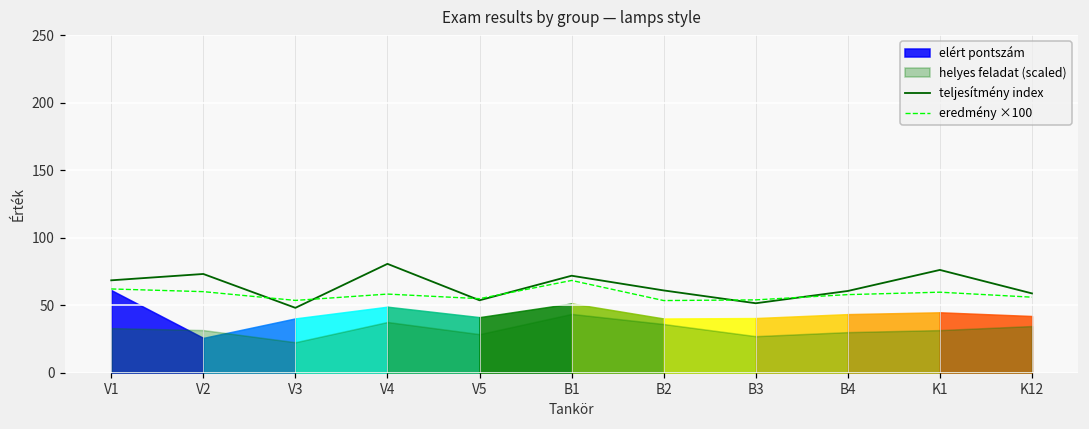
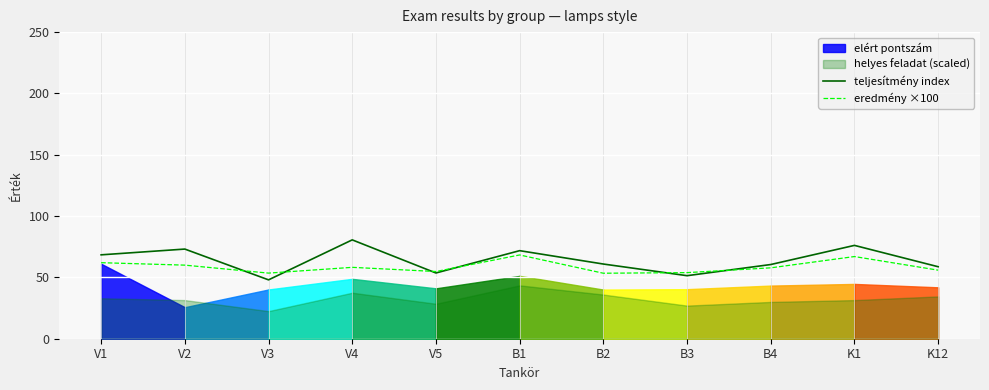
  {
    "eredmény ×100": {
      "V2": 60,
      "V3": 54,
      "V4": 58,
      "B1": 68,
      "B2": 53,
      "B3": 54,
      "B4": 58,
-     "K1": 60,
+     "K1": 67,
      "K12": 56
    }
  }
